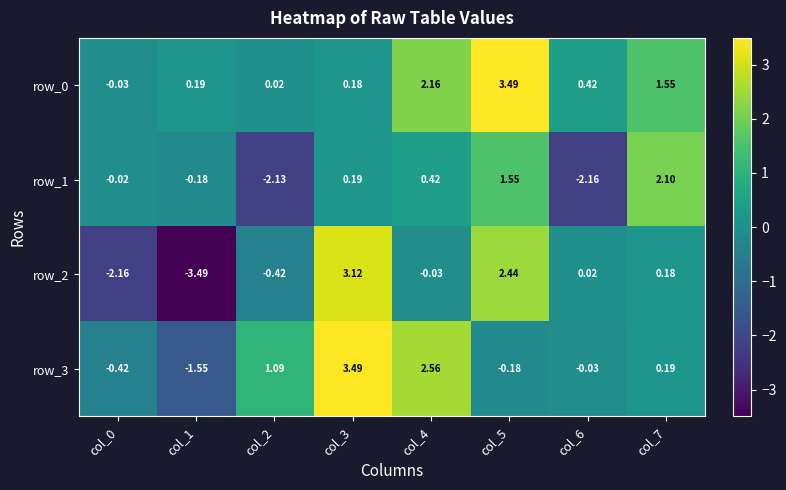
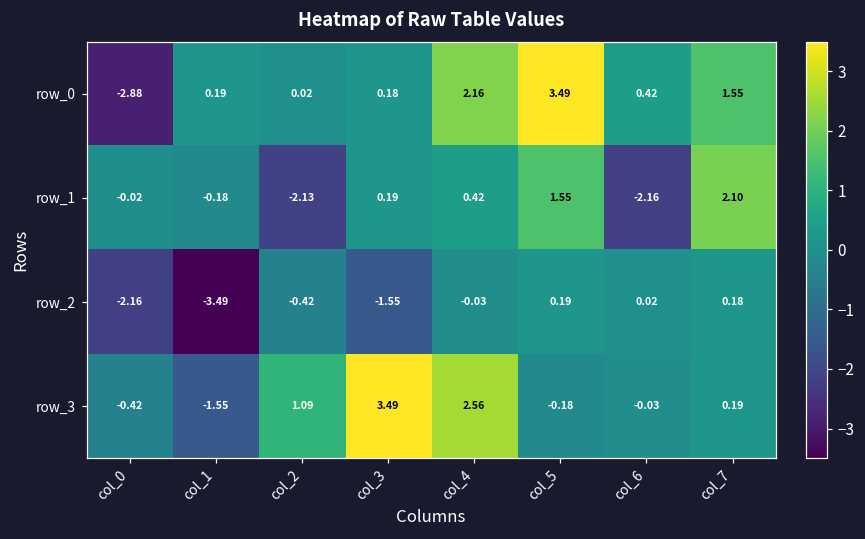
  {
    "row_0": {
-     "col_0": -0.03,
+     "col_0": -2.88,
      "col_1": 0.19,
      "col_2": 0.02,
      "col_3": 0.18,
      "col_4": 2.16,
      "col_5": 3.49,
      "col_6": 0.42,
      "col_7": 1.55
    },
    "row_1": {
      "col_0": -0.02,
      "col_1": -0.18,
      "col_2": -2.13,
      "col_3": 0.19,
      "col_4": 0.42,
      "col_5": 1.55,
      "col_6": -2.16,
      "col_7": 2.10
    },
    "row_2": {
      "col_0": -2.16,
      "col_1": -3.49,
      "col_2": -0.42,
-     "col_3": 3.12,
+     "col_3": -1.55,
      "col_4": -0.03,
-     "col_5": 2.44,
+     "col_5": 0.19,
      "col_6": 0.02,
      "col_7": 0.18
    },
    "row_3": {
      "col_0": -0.42,
      "col_1": -1.55,
      "col_2": 1.09,
      "col_3": 3.49,
      "col_4": 2.56,
      "col_5": -0.18,
      "col_6": -0.03,
      "col_7": 0.19
    }
  }
